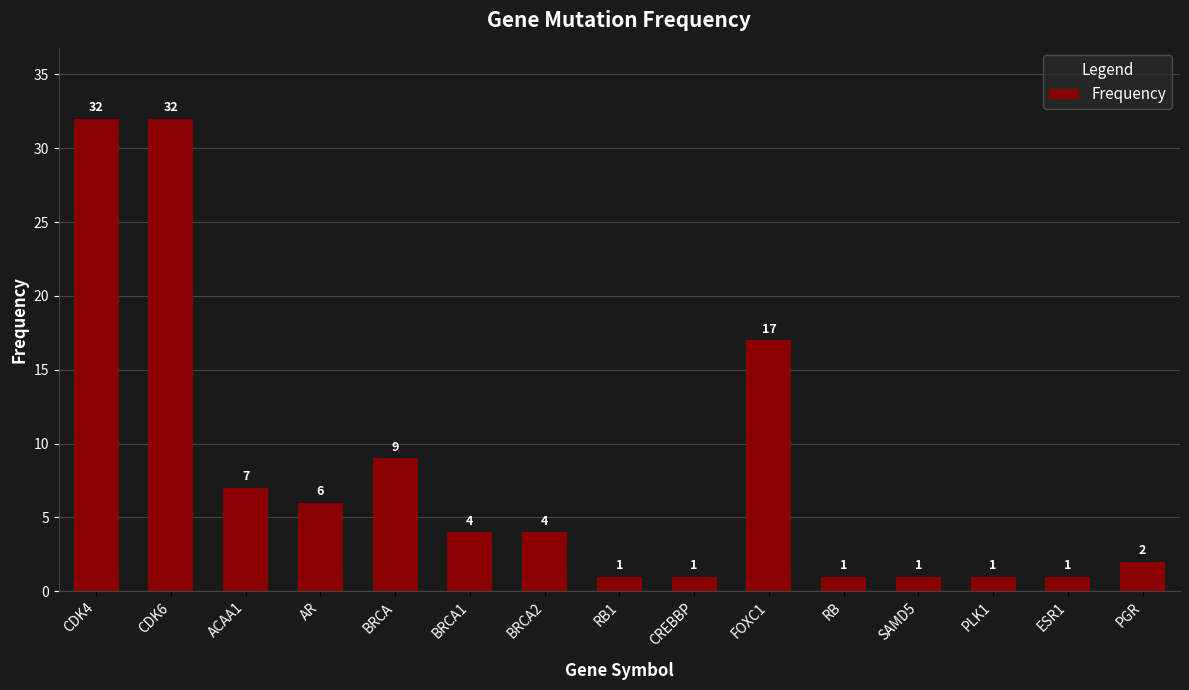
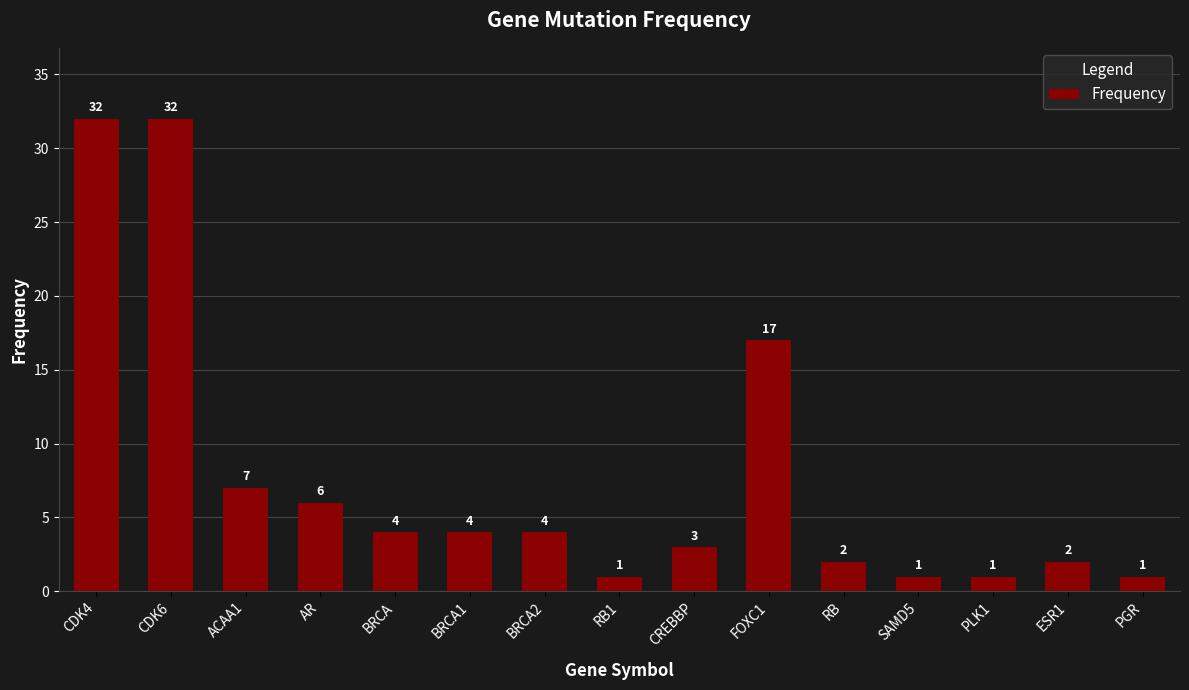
  {
    "CDK4": 32,
    "CDK6": 32,
    "ACAA1": 7,
    "AR": 6,
-   "BRCA": 9,
+   "BRCA": 4,
    "BRCA1": 4,
    "BRCA2": 4,
    "RB1": 1,
-   "CREBBP": 1,
+   "CREBBP": 3,
    "FOXC1": 17,
-   "RB": 1,
+   "RB": 2,
    "SAMD5": 1,
    "PLK1": 1,
-   "ESR1": 1,
-   "PGR": 2
+   "ESR1": 2,
+   "PGR": 1
  }
